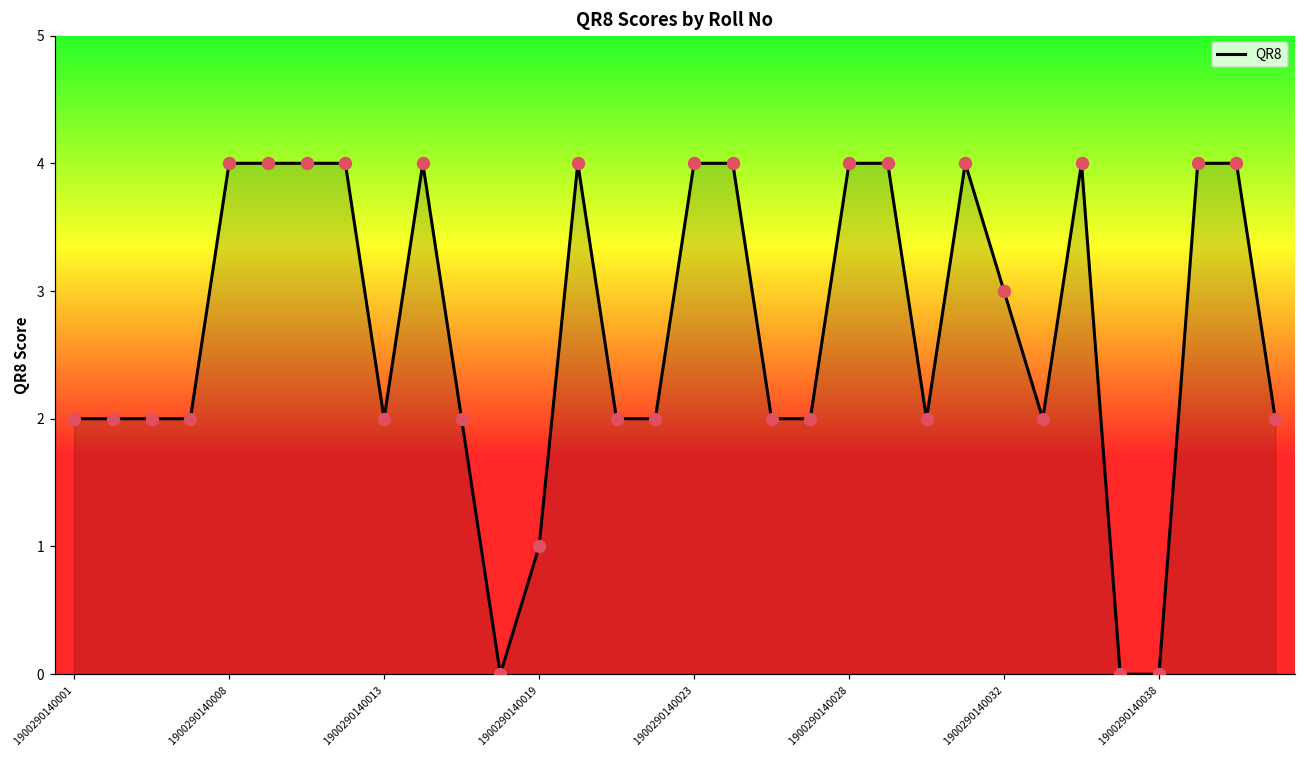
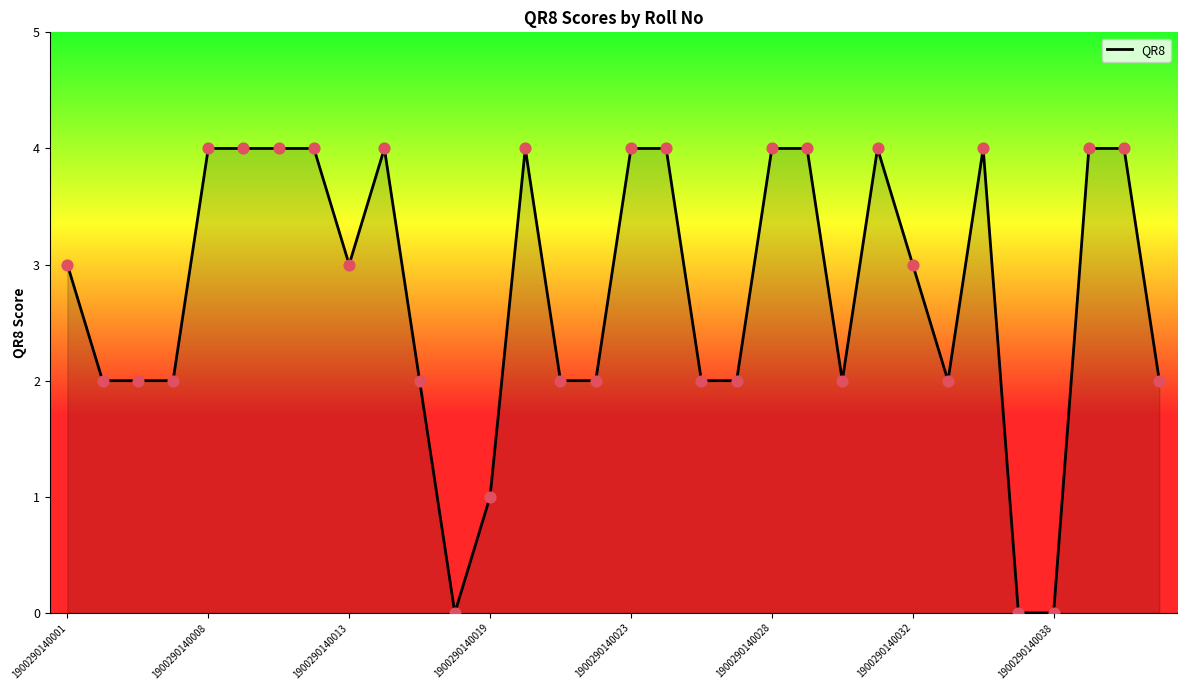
  {
-   "1900290140001": 2,
+   "1900290140001": 3,
    "1900290140008": 4,
-   "1900290140013": 2,
+   "1900290140013": 3,
    "1900290140019": 1,
    "1900290140023": 4,
    "1900290140028": 4,
    "1900290140032": 3,
    "1900290140038": 0
  }
